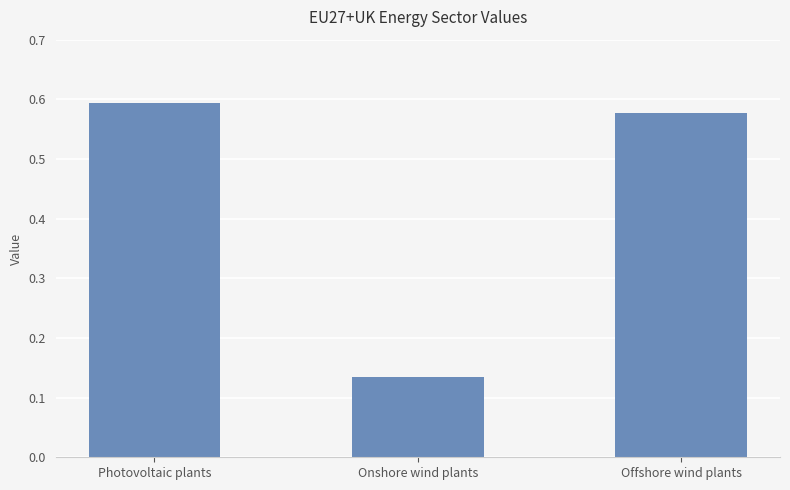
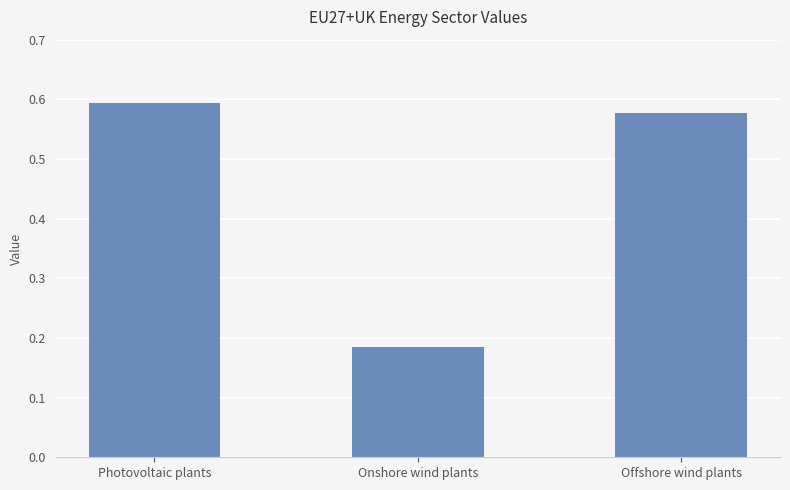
  {
    "Photovoltaic plants": 0.59,
-   "Onshore wind plants": 0.13,
+   "Onshore wind plants": 0.19,
    "Offshore wind plants": 0.58
  }
